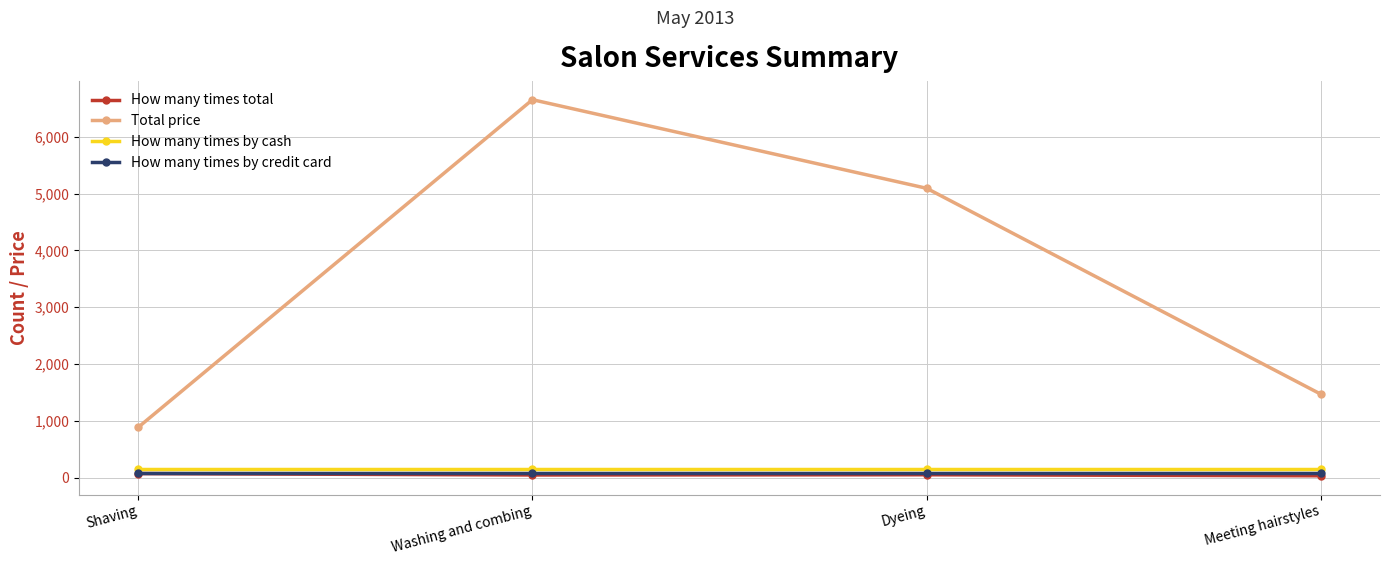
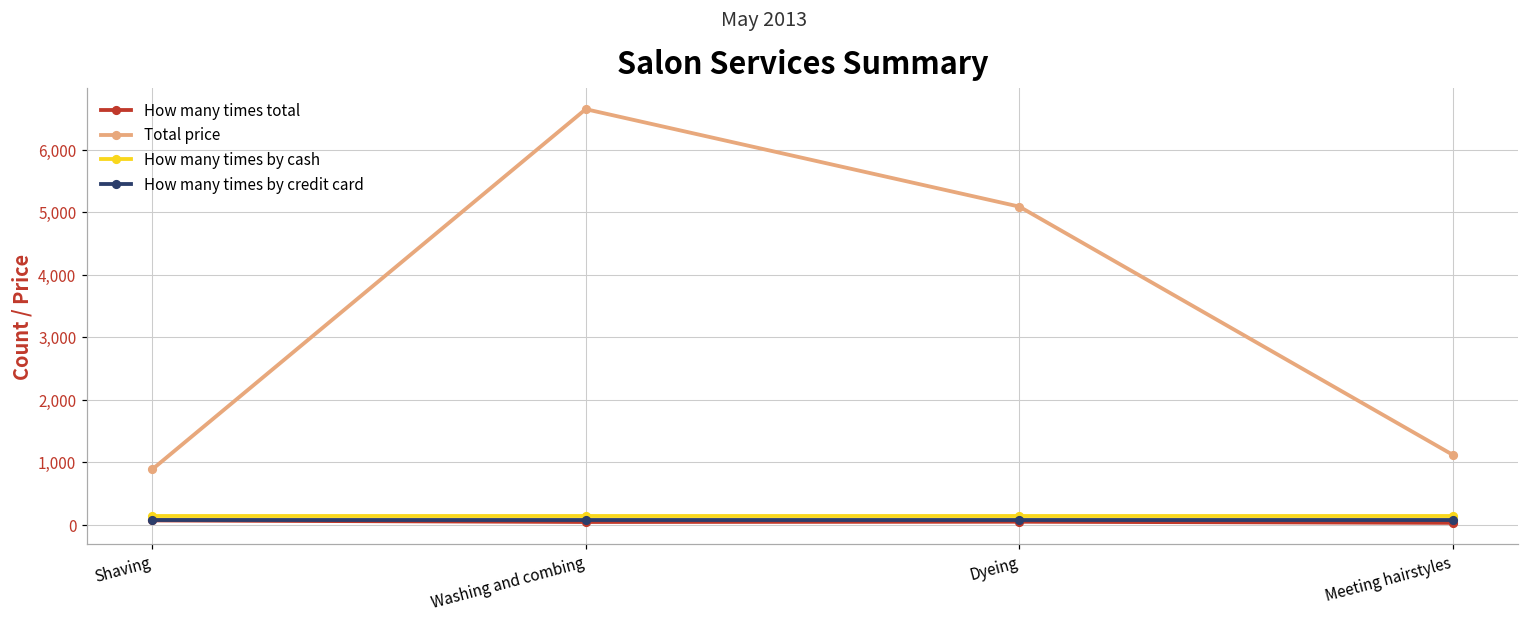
  {
    "How many times total": {
      "Meeting hairstyles": "0"
    },
    "Total price": {
      "Shaving": "900",
      "Washing and combing": "6,700",
      "Dyeing": "5,100",
-     "Meeting hairstyles": "1,500"
+     "Meeting hairstyles": "1,100"
    },
    "How many times by cash": {
      "Shaving": "100",
      "Washing and combing": "100",
      "Dyeing": "100",
      "Meeting hairstyles": "100"
    },
    "How many times by credit card": {
      "Meeting hairstyles": "100"
    }
  }
